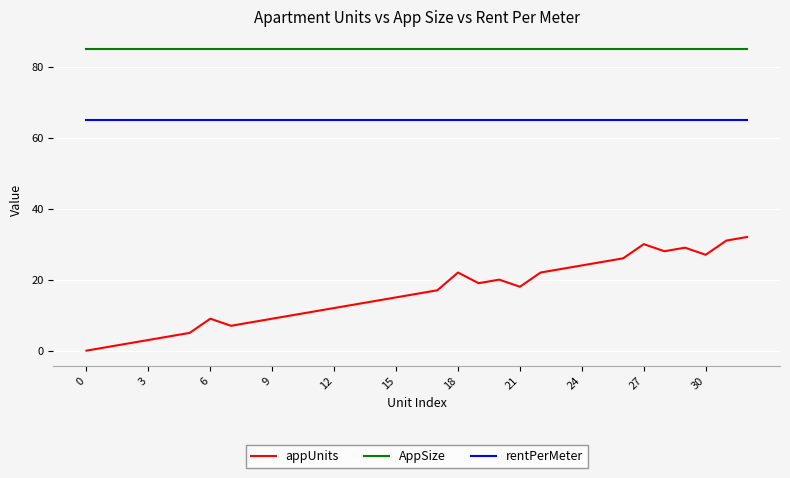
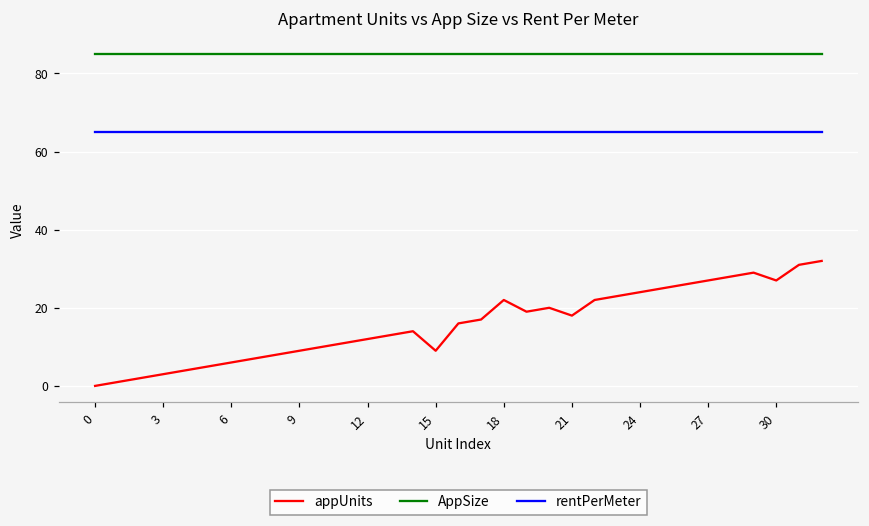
  {
    "appUnits": {
      "0": 0,
      "3": 3,
-     "6": 9,
+     "6": 6,
      "9": 9,
      "12": 12,
-     "15": 15,
+     "15": 9,
      "18": 22,
      "21": 18,
      "24": 24,
-     "27": 30,
+     "27": 27,
      "30": 27
    },
    "AppSize": {
      "0": 85,
      "3": 85,
      "6": 85,
      "9": 85,
      "12": 85,
      "15": 85,
      "18": 85,
      "21": 85,
      "24": 85,
      "27": 85,
      "30": 85
    },
    "rentPerMeter": {
      "0": 65,
      "3": 65,
      "6": 65,
      "9": 65,
      "12": 65,
      "15": 65,
      "18": 65,
      "21": 65,
      "24": 65,
      "27": 65,
      "30": 65
    }
  }
